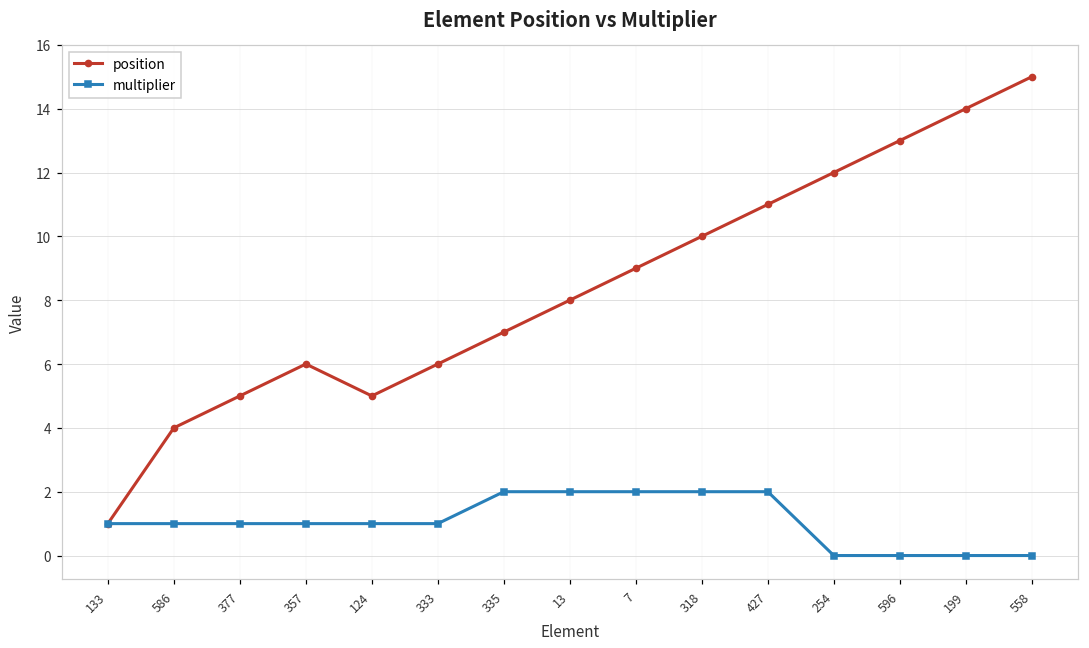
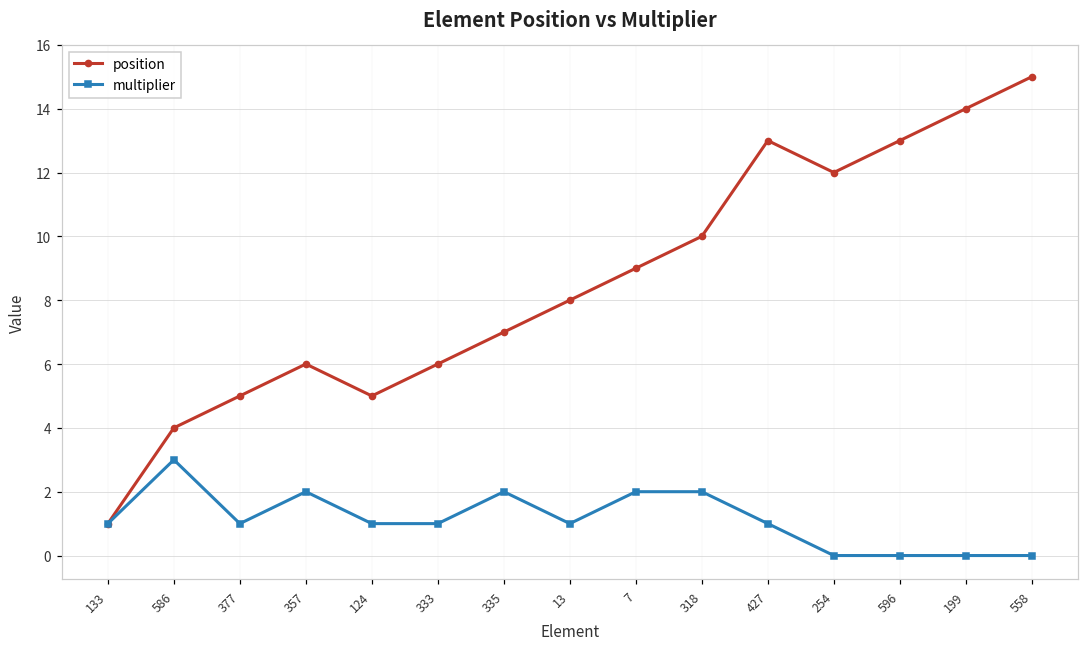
  {
    "position": {
      "586": 4,
      "377": 5,
      "357": 6,
      "124": 5,
      "333": 6,
      "335": 7,
      "13": 8,
      "7": 9,
      "318": 10,
-     "427": 11,
+     "427": 13,
      "254": 12,
      "596": 13,
      "199": 14,
      "558": 15
    },
    "multiplier": {
-     "586": 1,
+     "586": 3,
      "377": 1,
-     "357": 1,
+     "357": 2,
      "124": 1,
      "333": 1,
      "335": 2,
-     "13": 2,
+     "13": 1,
      "7": 2,
      "318": 2,
-     "427": 2,
+     "427": 1,
      "254": 0,
      "596": 0,
      "199": 0,
      "558": 0
    }
  }
